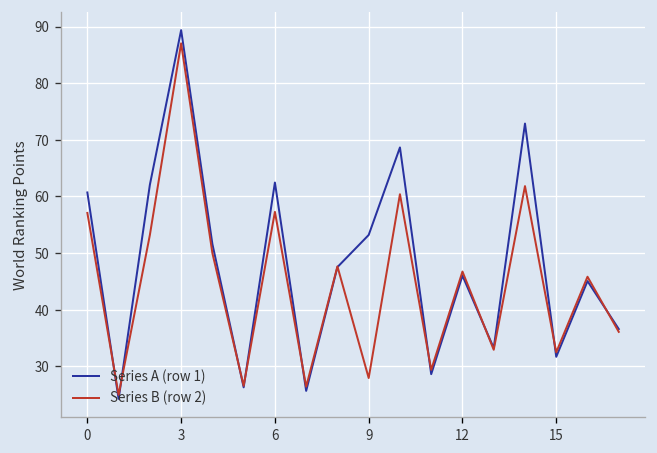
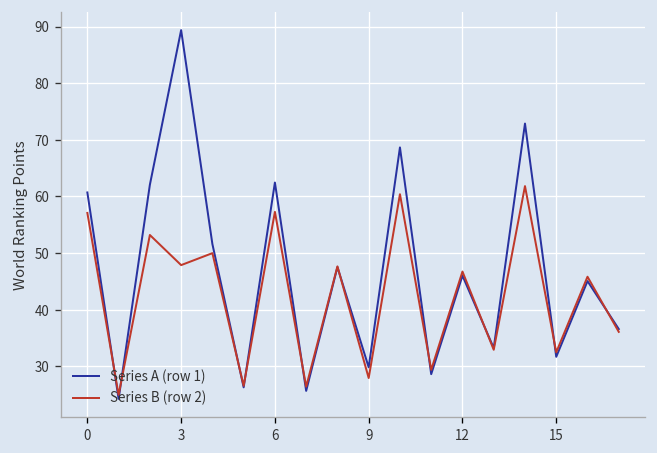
  {
    "Series A (row 1)": {
      "0": 61,
      "3": 89,
      "6": 62,
-     "9": 53,
+     "9": 30,
      "12": 46,
      "15": 32
    },
    "Series B (row 2)": {
      "0": 57,
-     "3": 87,
+     "3": 48,
      "6": 57,
      "9": 28,
      "12": 47,
      "15": 32
    }
  }
